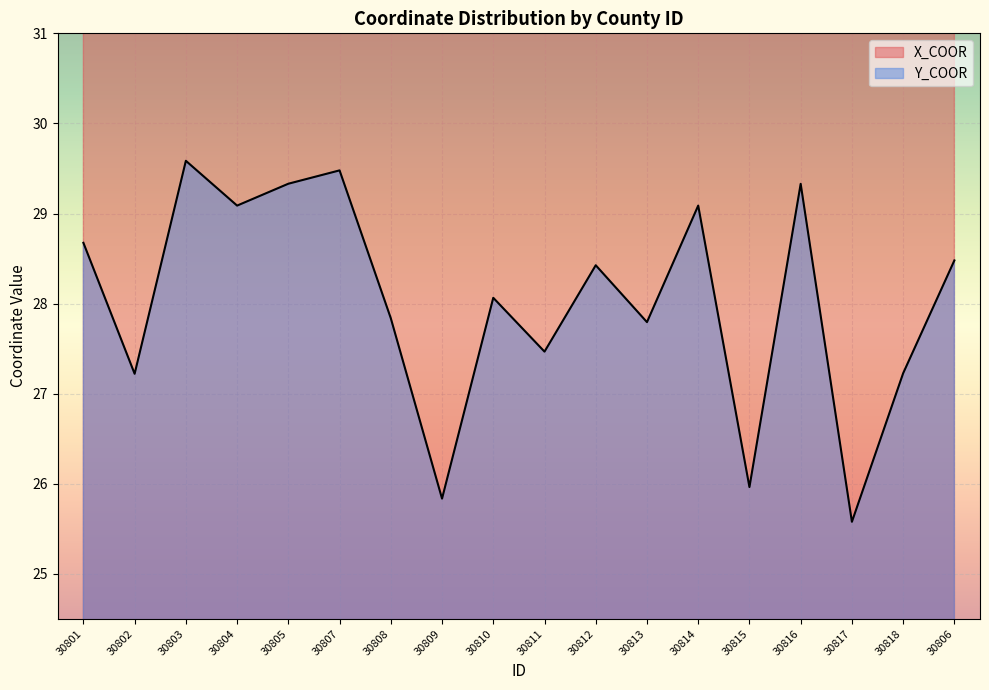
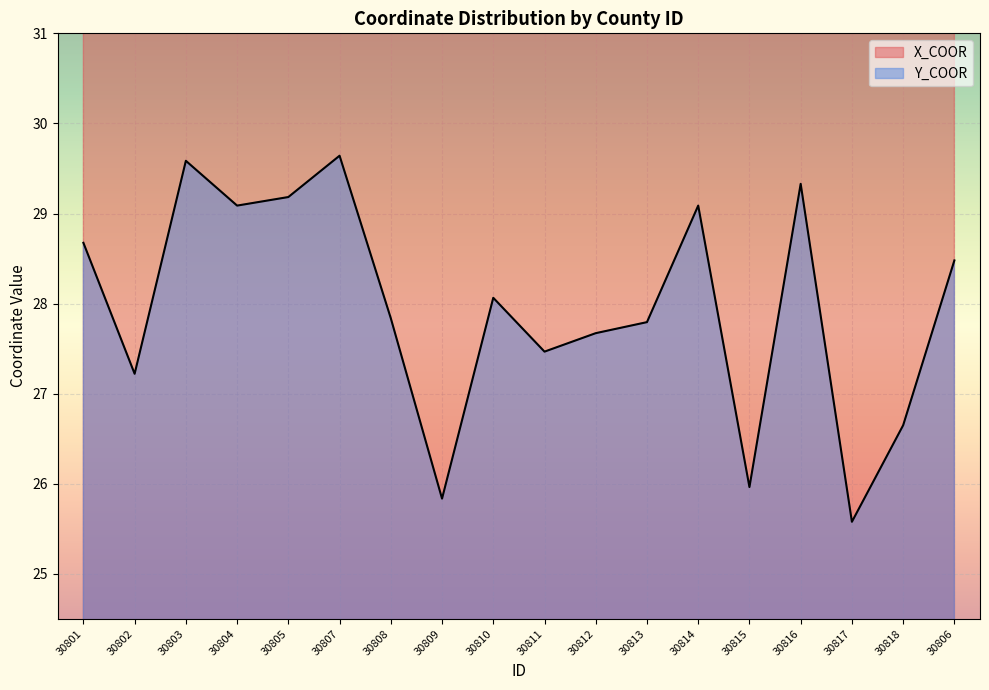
  {
    "Y_COOR": {
      "30801": 28.7,
      "30802": 27.2,
      "30803": 29.6,
      "30804": 29.1,
-     "30805": 29.3,
-     "30807": 29.5,
+     "30805": 29.2,
+     "30807": 29.6,
      "30808": 27.8,
      "30809": 25.8,
      "30810": 28.1,
      "30811": 27.5,
-     "30812": 28.4,
+     "30812": 27.7,
      "30813": 27.8,
      "30814": 29.1,
      "30815": 26.0,
      "30816": 29.3,
      "30817": 25.6,
-     "30818": 27.2,
+     "30818": 26.6,
      "30806": 28.5
    }
  }
